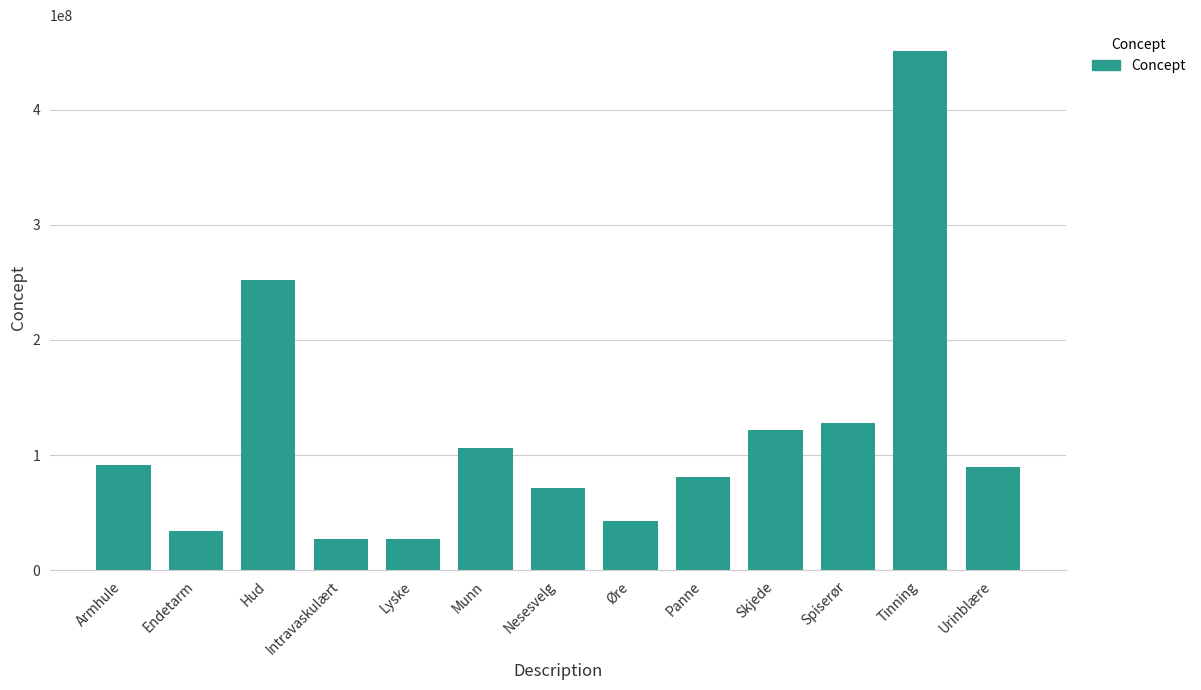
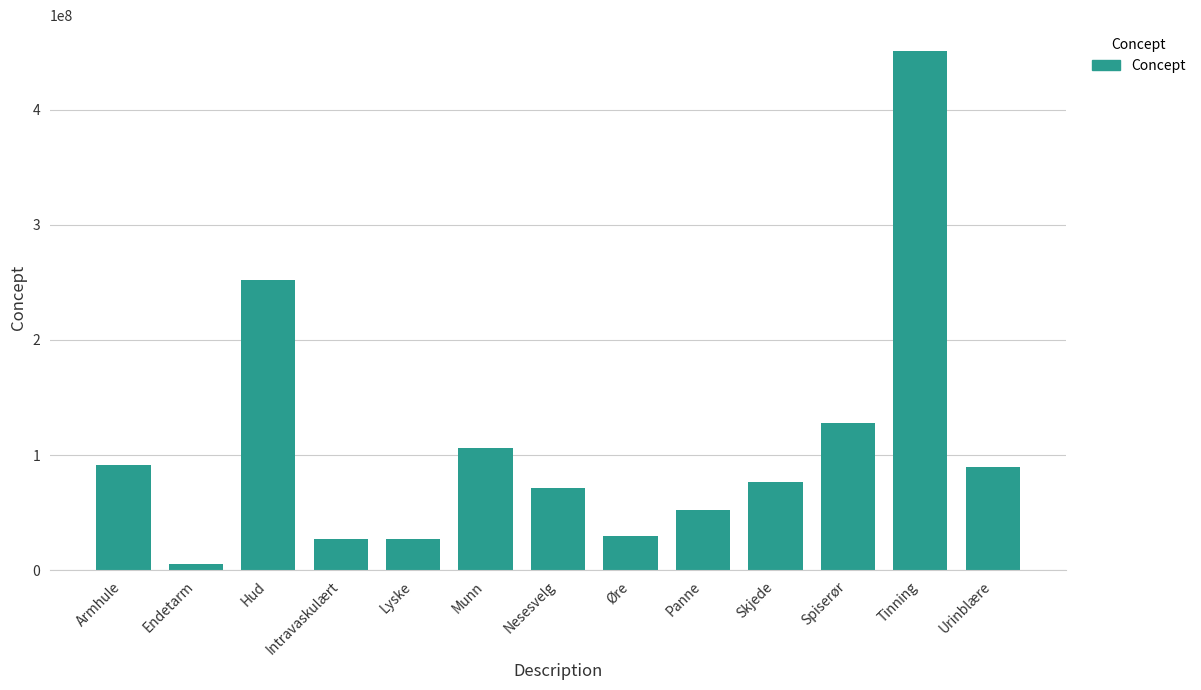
  {
    "Armhule": 91000000,
-   "Endetarm": 34000000,
+   "Endetarm": 6000000,
    "Hud": 252000000,
    "Intravaskulært": 27000000,
    "Lyske": 27000000,
    "Munn": 107000000,
    "Nesesvelg": 72000000,
-   "Øre": 43000000,
-   "Panne": 81000000,
-   "Skjede": 122000000,
+   "Øre": 30000000,
+   "Panne": 53000000,
+   "Skjede": 77000000,
    "Spiserør": 128000000,
    "Tinning": 451000000,
    "Urinblære": 90000000
  }
